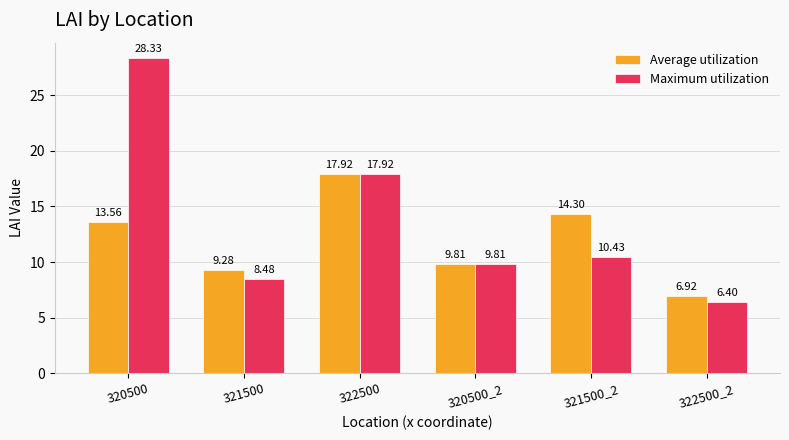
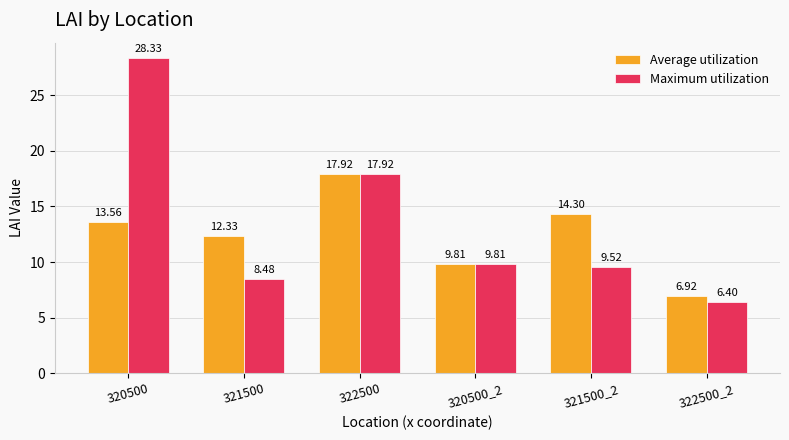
  {
    "Average utilization": {
      "320500": 13.56,
-     "321500": 9.28,
+     "321500": 12.33,
      "322500": 17.92,
      "320500_2": 9.81,
      "321500_2": 14.30,
      "322500_2": 6.92
    },
    "Maximum utilization": {
      "320500": 28.33,
      "321500": 8.48,
      "322500": 17.92,
      "320500_2": 9.81,
-     "321500_2": 10.43,
+     "321500_2": 9.52,
      "322500_2": 6.40
    }
  }
